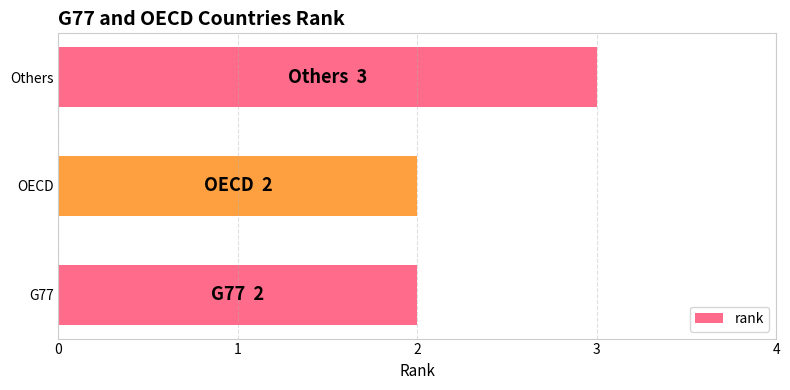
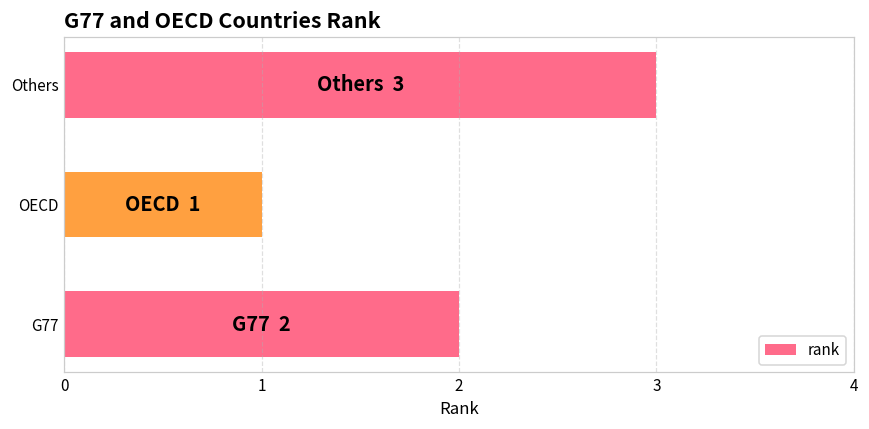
  {
    "Others": 3,
-   "OECD": 2,
+   "OECD": 1,
    "G77": 2
  }
